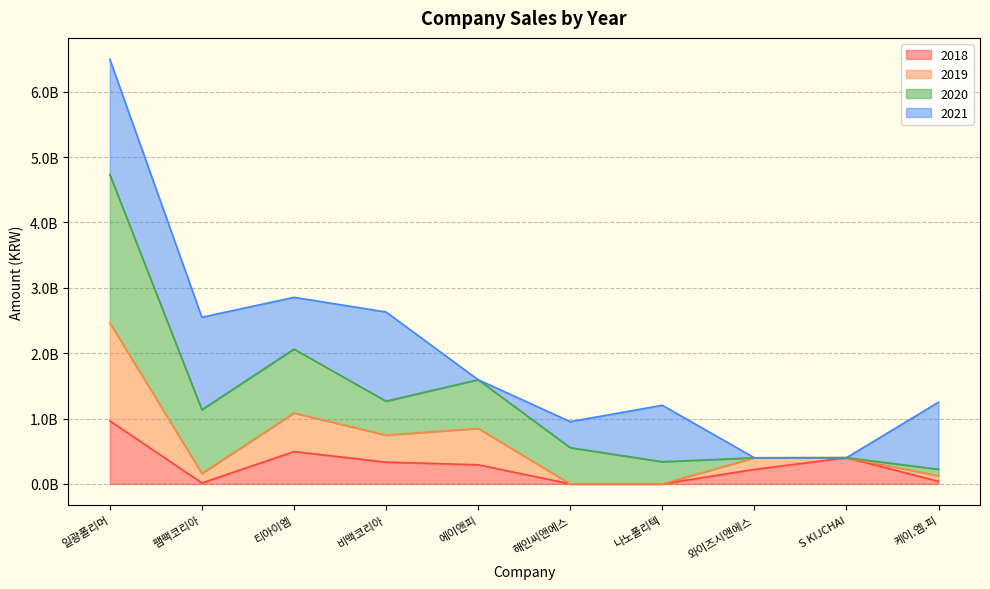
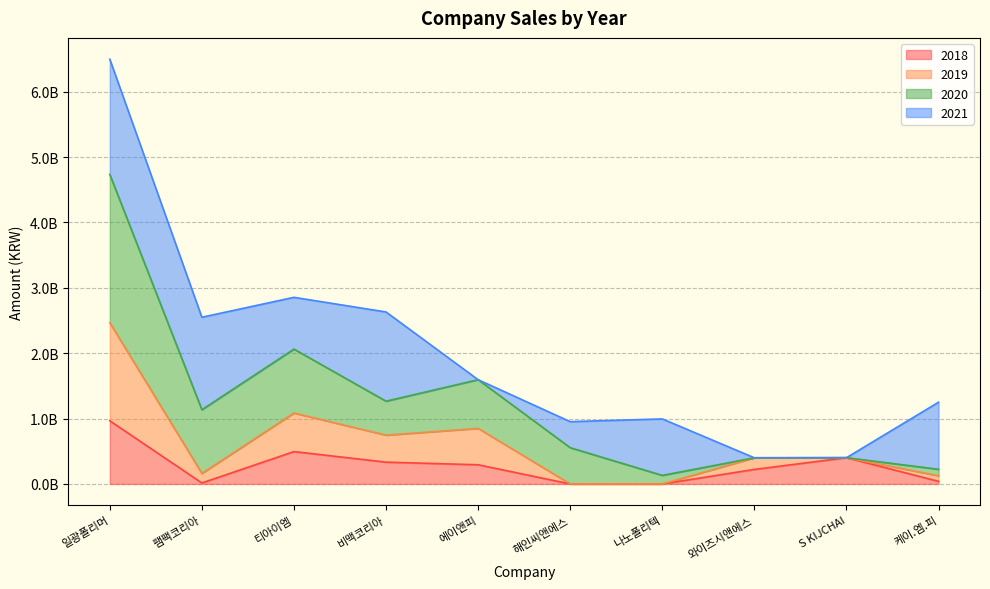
  {
    "2020": {
      "일광폴리머": 2300000000,
      "팸팩코리아": 1000000000,
      "티아이엠": 1000000000,
      "비맥코리아": 500000000,
      "해인씨앤에스": 600000000,
-     "나노폴리텍": 300000000,
+     "나노폴리텍": 100000000,
      "케이.엠.피": 100000000
    },
    "2021": {
      "일광폴리머": 1800000000,
      "팸팩코리아": 1400000000,
      "티아이엠": 800000000,
      "비맥코리아": 1400000000,
      "해인씨앤에스": 400000000,
      "나노폴리텍": 900000000,
      "케이.엠.피": 1000000000
    }
  }
